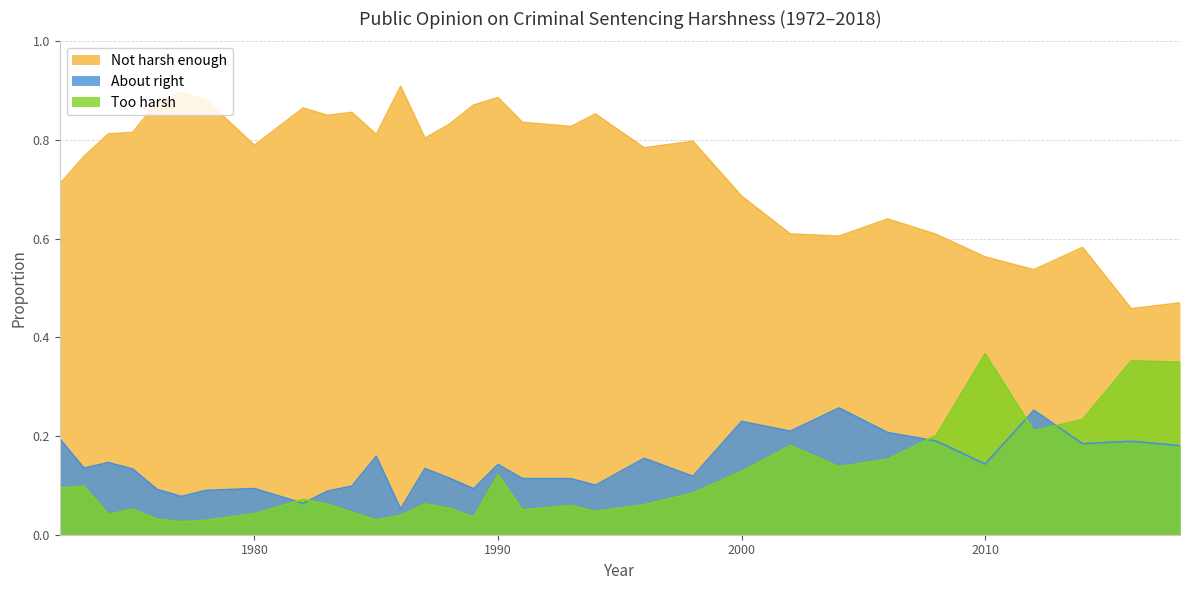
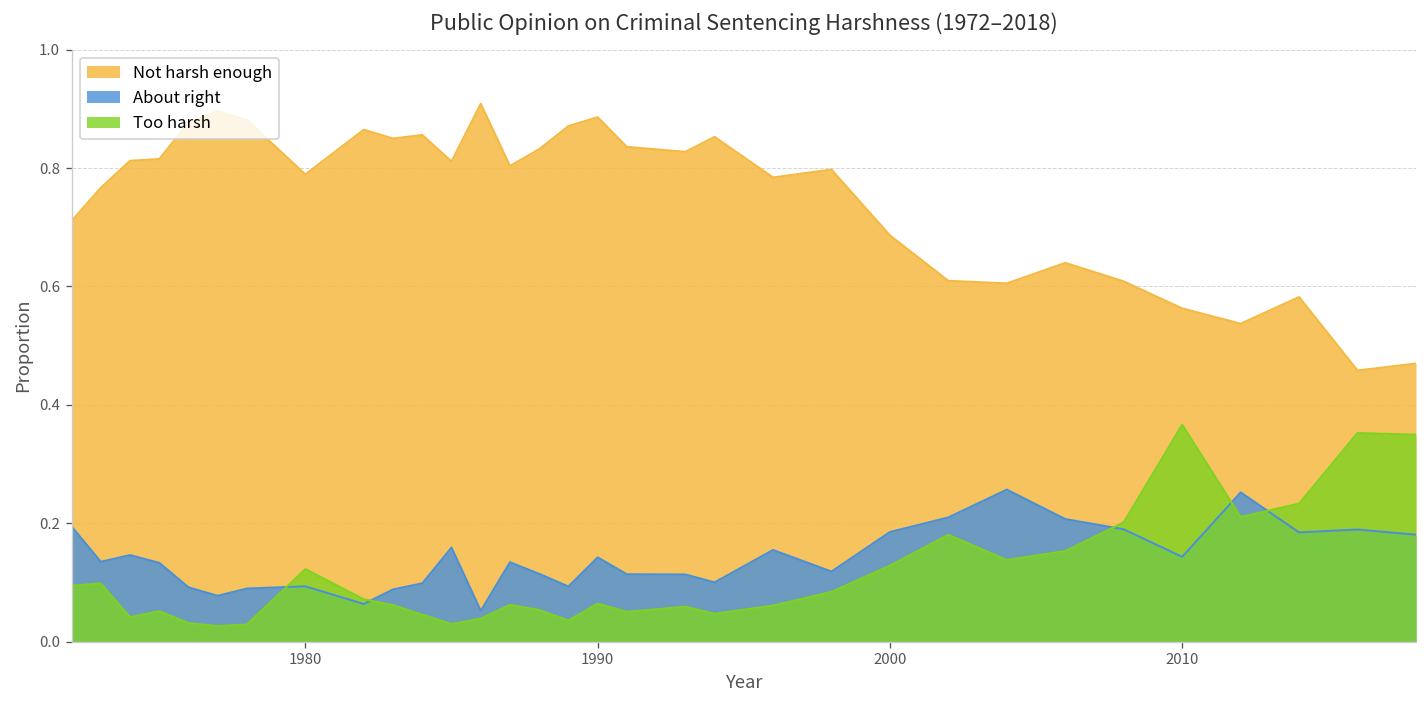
  {
    "Not harsh enough": {
      "1980": 0.79,
      "1990": 0.89,
      "2000": 0.69,
      "2010": 0.56
    },
    "About right": {
      "1980": 0.09,
      "1990": 0.14,
-     "2000": 0.23,
+     "2000": 0.19,
      "2010": 0.14
    },
    "Too harsh": {
-     "1980": 0.04,
-     "1990": 0.12,
+     "1980": 0.12,
+     "1990": 0.06,
      "2000": 0.13,
      "2010": 0.37
    }
  }
